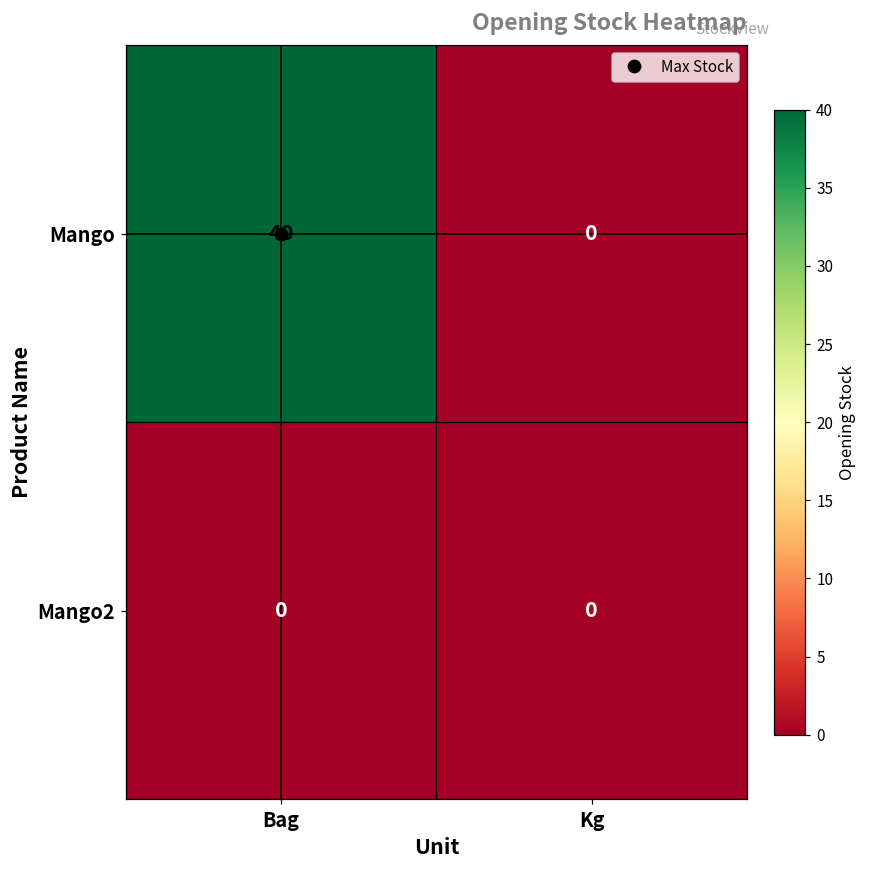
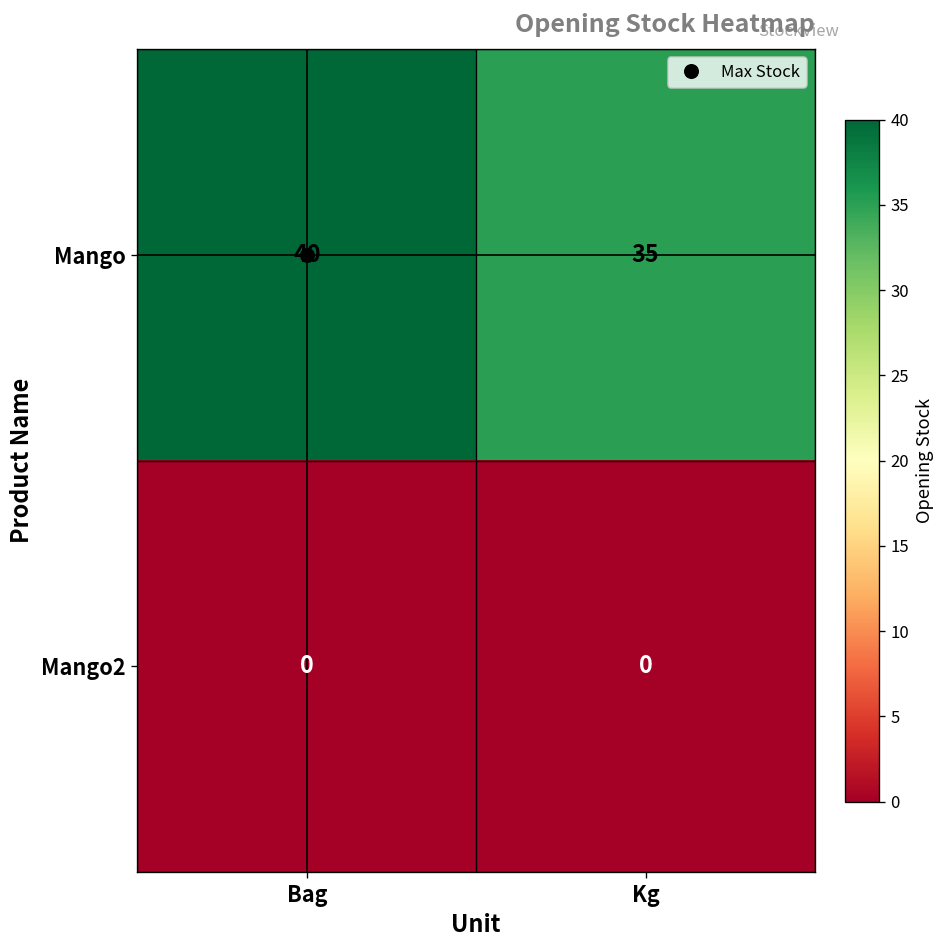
  {
    "Mango": {
-     "Kg": 0
+     "Kg": 35
    },
    "Mango2": {
      "Bag": 0,
      "Kg": 0
    }
  }
